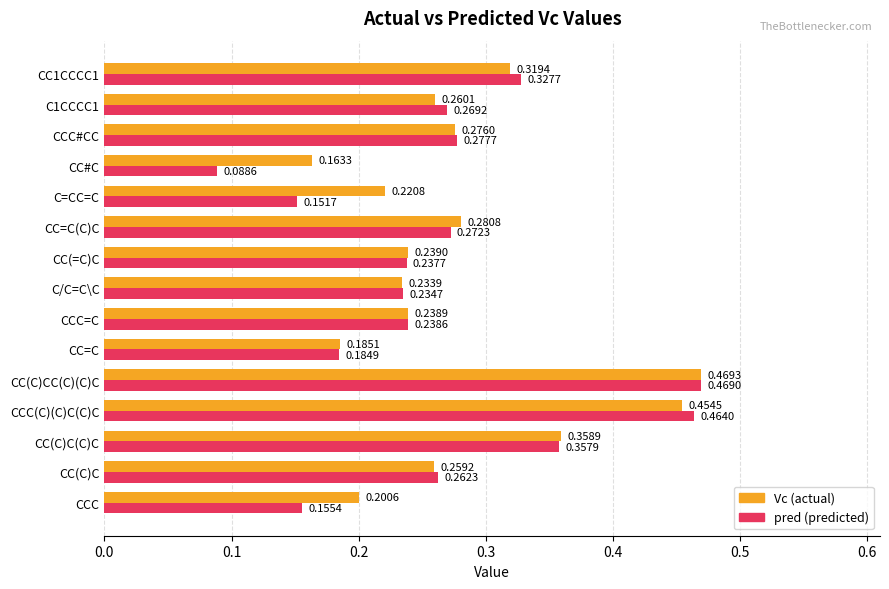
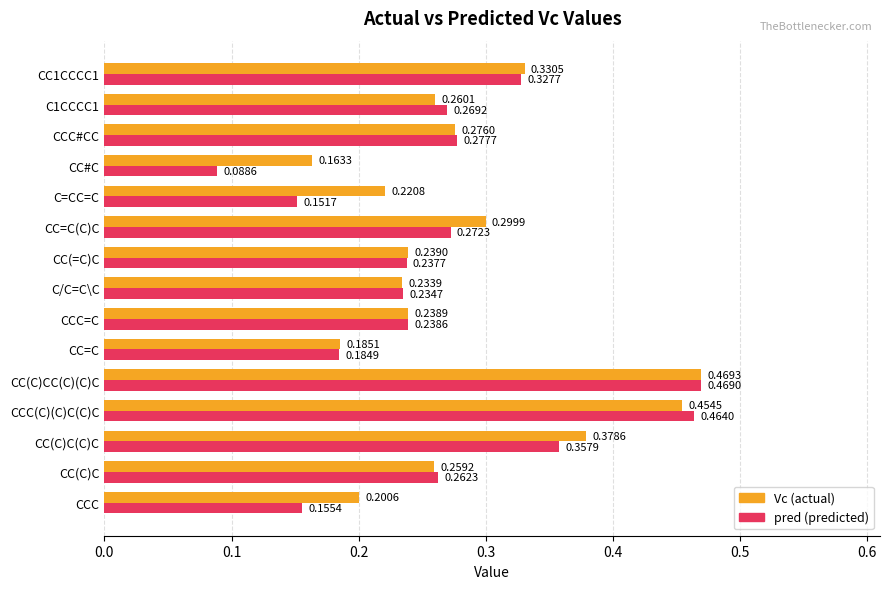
  {
    "Vc (actual)": {
-     "CC1CCCC1": 0.3194,
+     "CC1CCCC1": 0.3305,
      "C1CCCC1": 0.2601,
      "CCC#CC": 0.2760,
      "CC#C": 0.1633,
      "C=CC=C": 0.2208,
-     "CC=C(C)C": 0.2808,
+     "CC=C(C)C": 0.2999,
      "CC(=C)C": 0.2390,
      "C/C=C\\C": 0.2339,
      "CCC=C": 0.2389,
      "CC=C": 0.1851,
      "CC(C)CC(C)(C)C": 0.4693,
      "CCC(C)(C)C(C)C": 0.4545,
-     "CC(C)C(C)C": 0.3589,
+     "CC(C)C(C)C": 0.3786,
      "CC(C)C": 0.2592,
      "CCC": 0.2006
    },
    "pred (predicted)": {
      "CC1CCCC1": 0.3277,
      "C1CCCC1": 0.2692,
      "CCC#CC": 0.2777,
      "CC#C": 0.0886,
      "C=CC=C": 0.1517,
      "CC=C(C)C": 0.2723,
      "CC(=C)C": 0.2377,
      "C/C=C\\C": 0.2347,
      "CCC=C": 0.2386,
      "CC=C": 0.1849,
      "CC(C)CC(C)(C)C": 0.4690,
      "CCC(C)(C)C(C)C": 0.4640,
      "CC(C)C(C)C": 0.3579,
      "CC(C)C": 0.2623,
      "CCC": 0.1554
    }
  }
